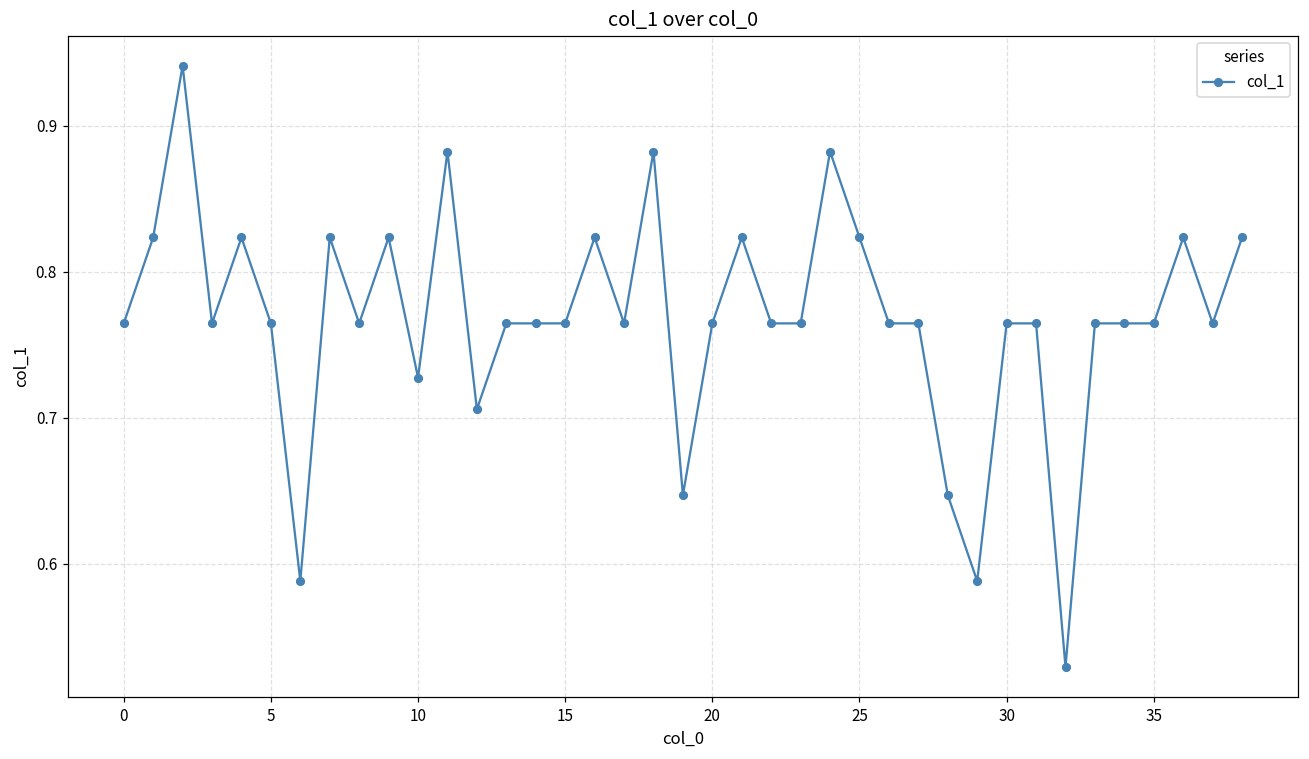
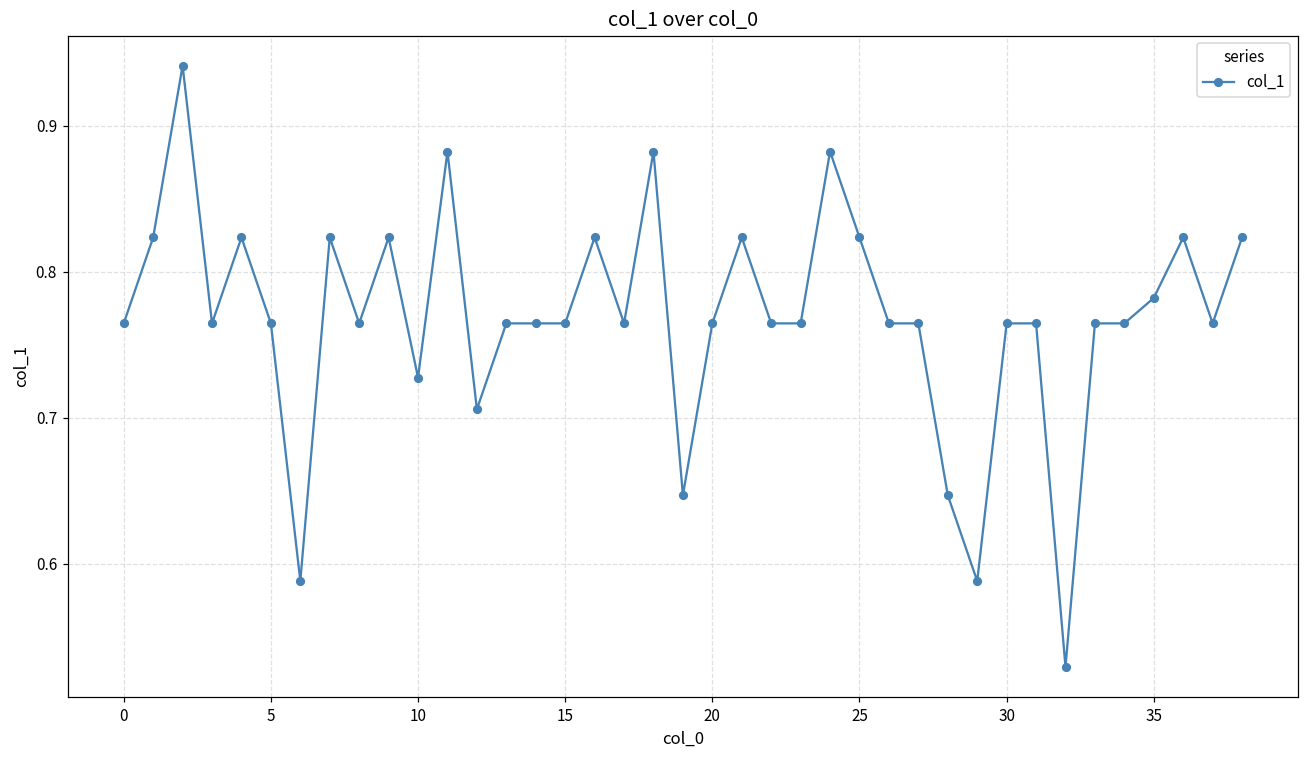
  {
    "0": 0.765,
    "5": 0.765,
    "10": 0.728,
    "15": 0.765,
    "20": 0.765,
    "25": 0.824,
    "30": 0.765,
-   "35": 0.765
+   "35": 0.782
  }
